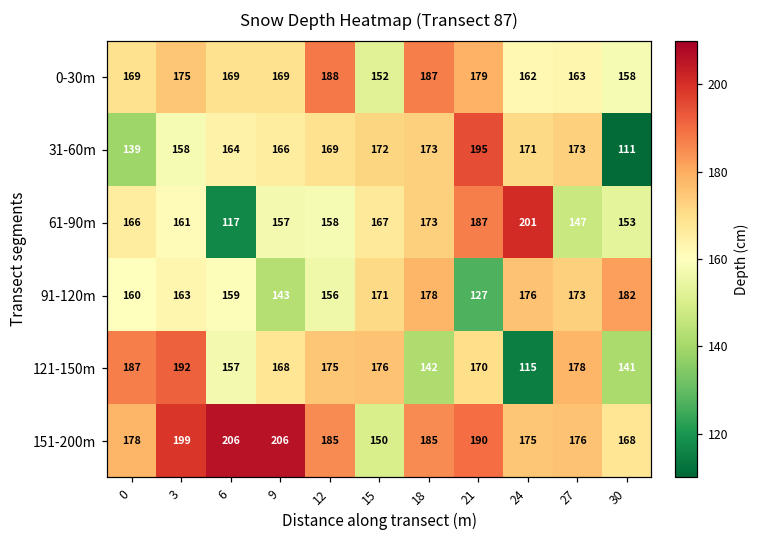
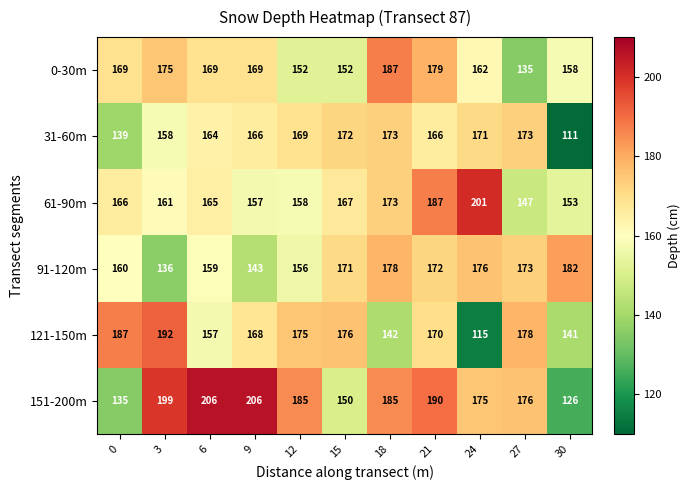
  {
    "0-30m": {
      "0": 169,
      "3": 175,
      "6": 169,
      "9": 169,
-     "12": 188,
+     "12": 152,
      "15": 152,
      "18": 187,
      "21": 179,
      "24": 162,
-     "27": 163,
+     "27": 135,
      "30": 158
    },
    "31-60m": {
      "0": 139,
      "3": 158,
      "6": 164,
      "9": 166,
      "12": 169,
      "15": 172,
      "18": 173,
-     "21": 195,
+     "21": 166,
      "24": 171,
      "27": 173,
      "30": 111
    },
    "61-90m": {
      "0": 166,
      "3": 161,
-     "6": 117,
+     "6": 165,
      "9": 157,
      "12": 158,
      "15": 167,
      "18": 173,
      "21": 187,
      "24": 201,
      "27": 147,
      "30": 153
    },
    "91-120m": {
      "0": 160,
-     "3": 163,
+     "3": 136,
      "6": 159,
      "9": 143,
      "12": 156,
      "15": 171,
      "18": 178,
-     "21": 127,
+     "21": 172,
      "24": 176,
      "27": 173,
      "30": 182
    },
    "121-150m": {
      "0": 187,
      "3": 192,
      "6": 157,
      "9": 168,
      "12": 175,
      "15": 176,
      "18": 142,
      "21": 170,
      "24": 115,
      "27": 178,
      "30": 141
    },
    "151-200m": {
-     "0": 178,
+     "0": 135,
      "3": 199,
      "6": 206,
      "9": 206,
      "12": 185,
      "15": 150,
      "18": 185,
      "21": 190,
      "24": 175,
      "27": 176,
-     "30": 168
+     "30": 126
    }
  }
